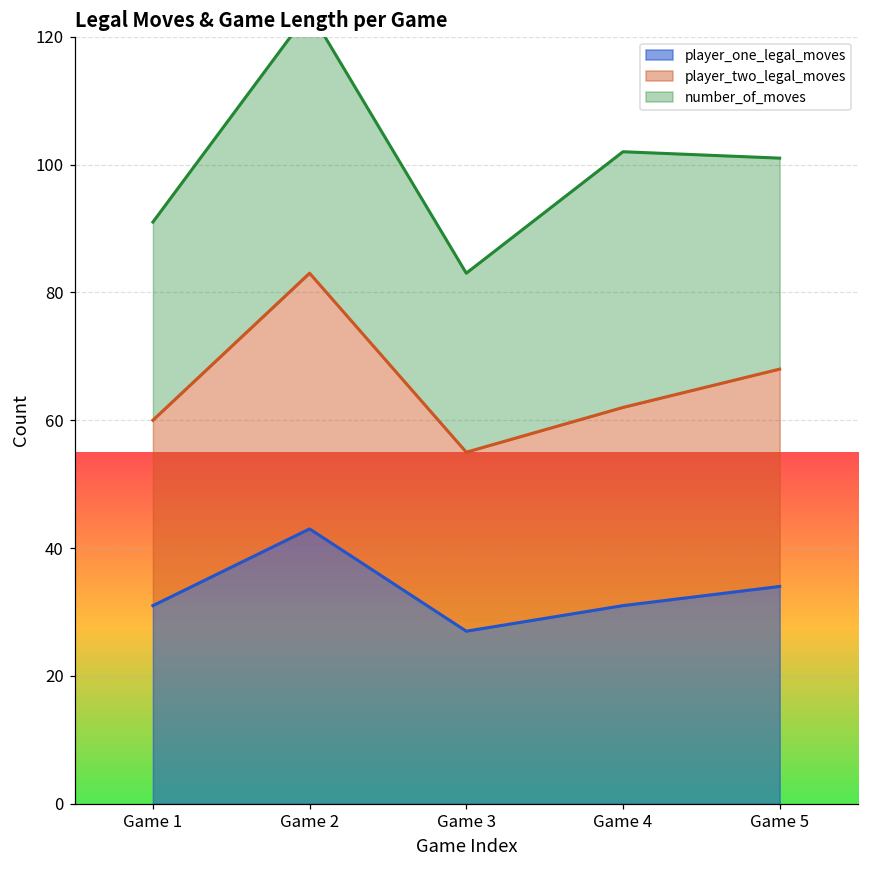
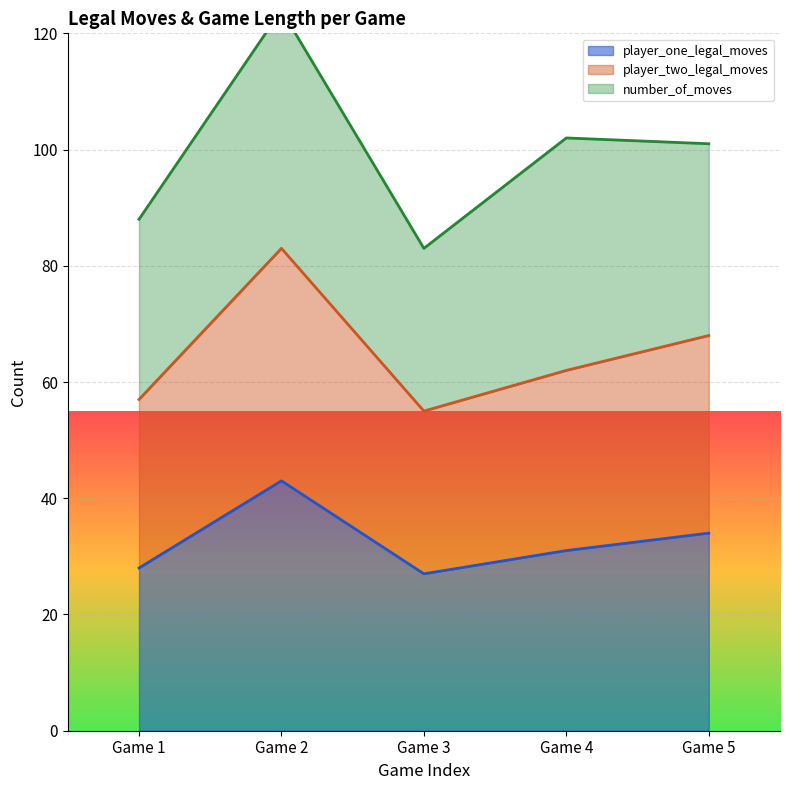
  {
    "player_one_legal_moves": {
-     "Game 1": 31,
+     "Game 1": 28,
      "Game 2": 43,
      "Game 3": 27,
      "Game 4": 31,
      "Game 5": 34
    },
    "player_two_legal_moves": {
      "Game 1": 29,
      "Game 2": 40,
      "Game 3": 28,
      "Game 4": 31,
      "Game 5": 34
    },
    "number_of_moves": {
      "Game 1": 31,
      "Game 3": 28,
      "Game 4": 40,
      "Game 5": 33
    }
  }
